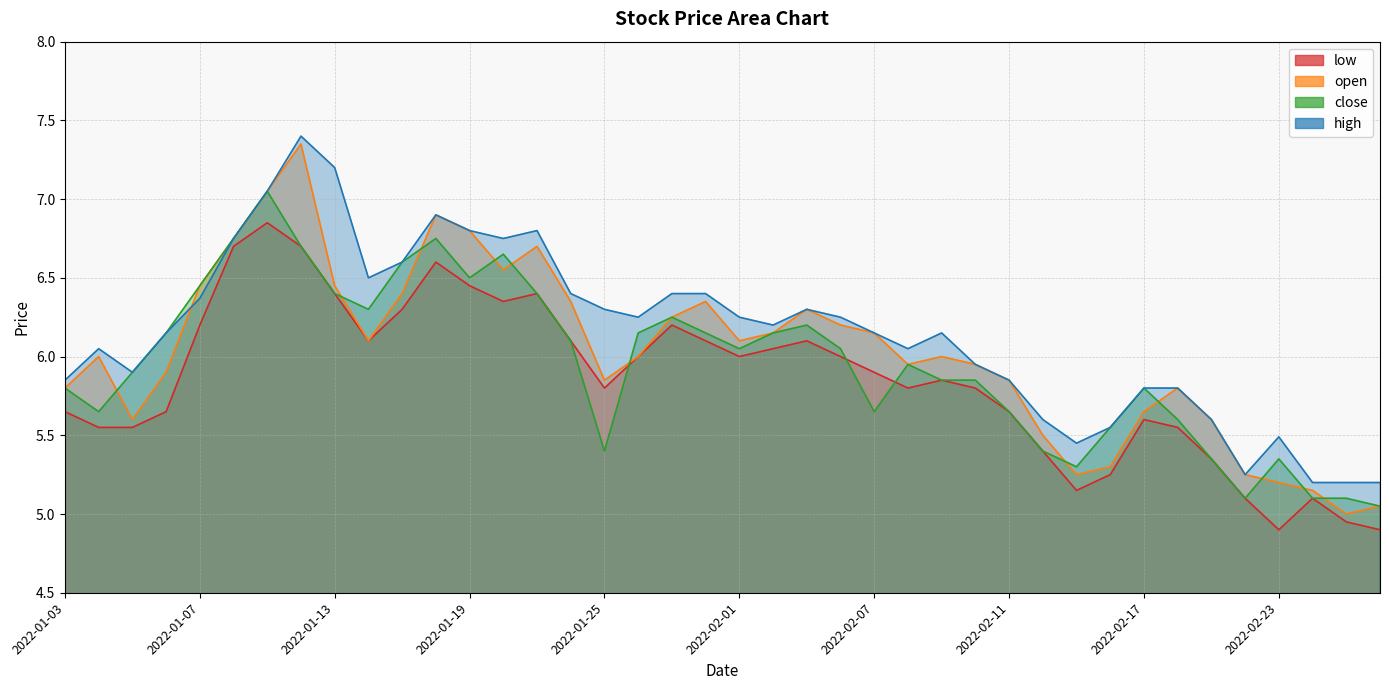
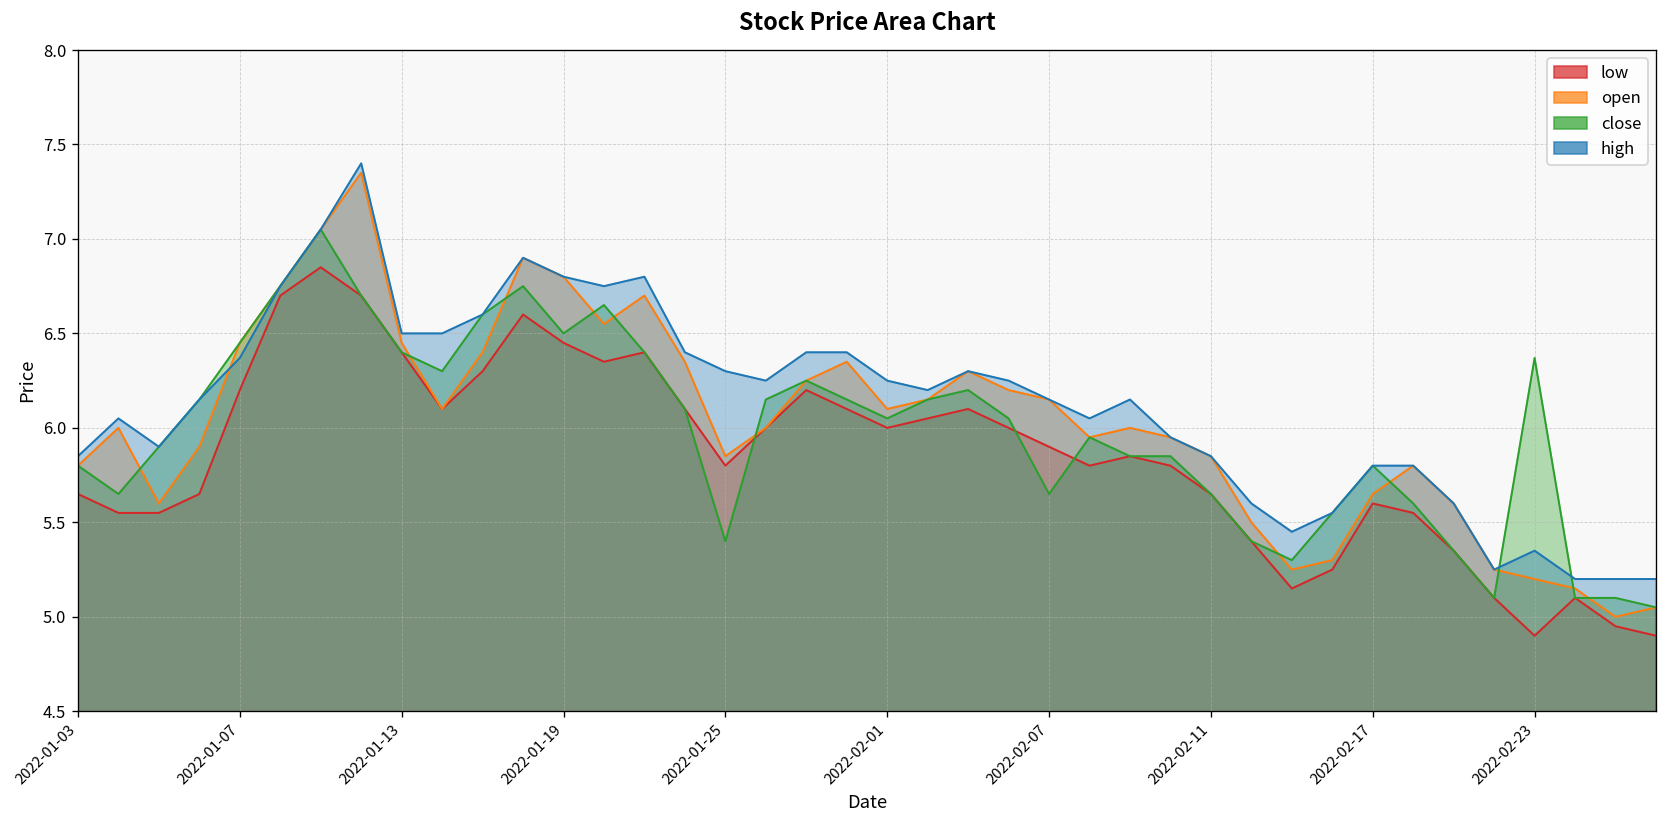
  {
    "close": {
      "2022-01-19": 6.50,
      "2022-01-25": 5.40,
      "2022-02-01": 6.05,
      "2022-02-07": 5.65,
-     "2022-02-23": 5.35
+     "2022-02-23": 6.37
    },
    "high": {
      "2022-01-03": 5.85,
      "2022-01-07": 6.37,
-     "2022-01-13": 7.2,
+     "2022-01-13": 6.5,
      "2022-01-25": 6.30,
      "2022-02-01": 6.25,
-     "2022-02-23": 5.49
+     "2022-02-23": 5.35
    }
  }
